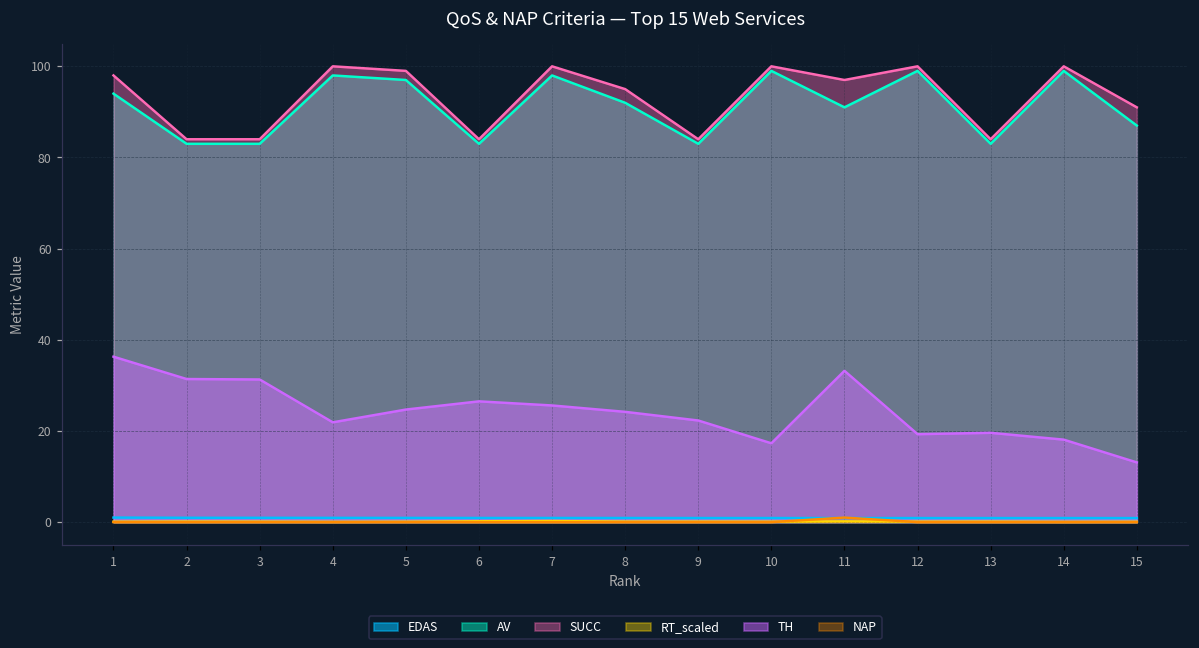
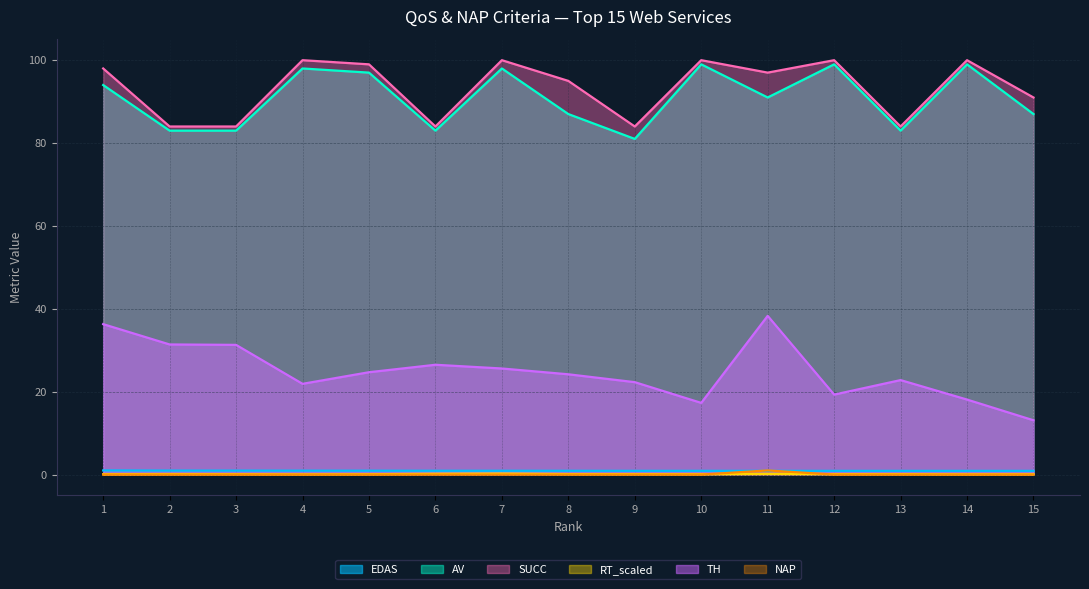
  {
    "EDAS": {
      "1": 1,
      "2": 1,
      "3": 1,
      "4": 1,
      "5": 1,
      "6": 1,
      "7": 1,
      "8": 1,
      "9": 1,
      "10": 1,
      "12": 1,
      "13": 1,
      "14": 1,
      "15": 1
    },
    "AV": {
      "1": 94,
      "2": 83,
      "3": 83,
      "4": 98,
      "5": 97,
      "6": 83,
      "7": 98,
-     "8": 92,
-     "9": 83,
+     "8": 87,
+     "9": 81,
      "10": 99,
      "11": 91,
      "12": 99,
      "13": 83,
      "14": 99,
      "15": 87
    },
    "SUCC": {
      "1": 98,
      "2": 84,
      "3": 84,
      "4": 100,
      "5": 99,
      "6": 84,
      "7": 100,
      "8": 95,
      "9": 84,
      "10": 100,
      "11": 97,
      "12": 100,
      "13": 84,
      "14": 100,
      "15": 91
    },
    "TH": {
      "1": 36,
      "2": 31,
      "3": 31,
      "4": 22,
      "5": 25,
      "6": 27,
      "7": 26,
      "8": 24,
      "9": 22,
      "10": 17,
-     "11": 33,
+     "11": 38,
      "12": 19,
-     "13": 20,
+     "13": 23,
      "14": 18,
      "15": 13
    }
  }
